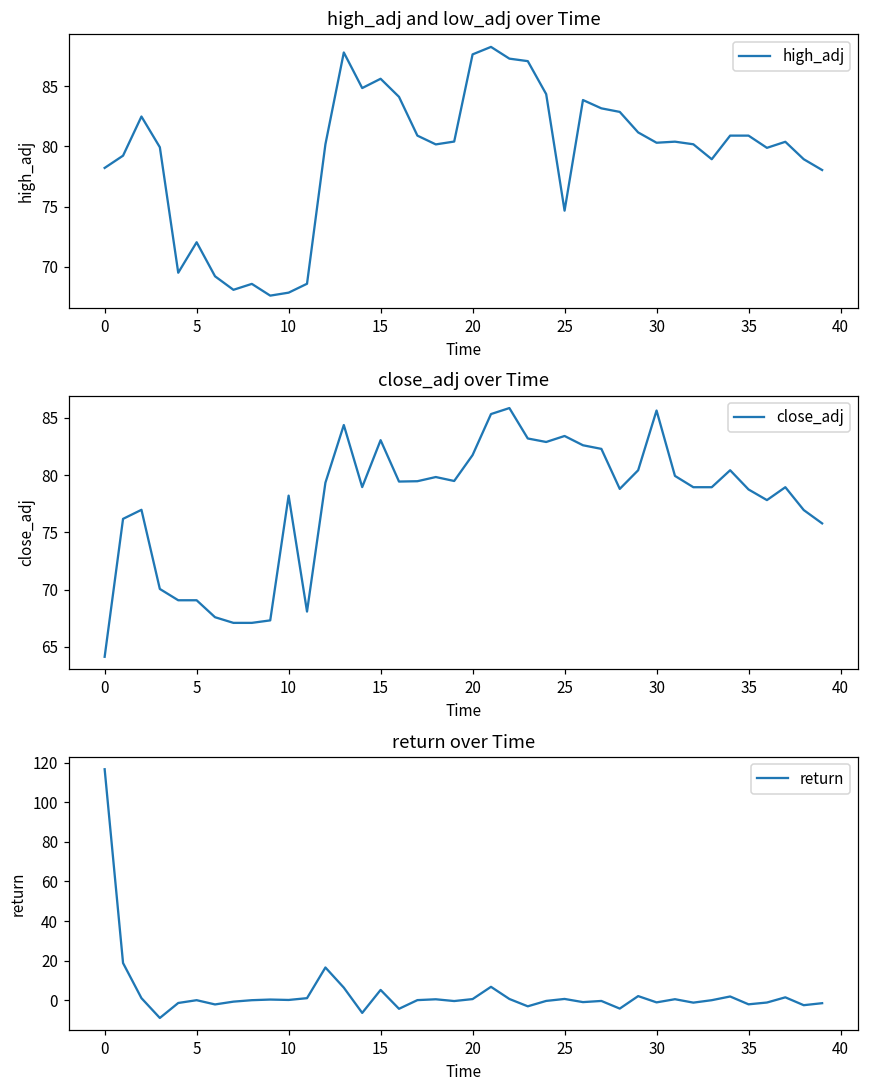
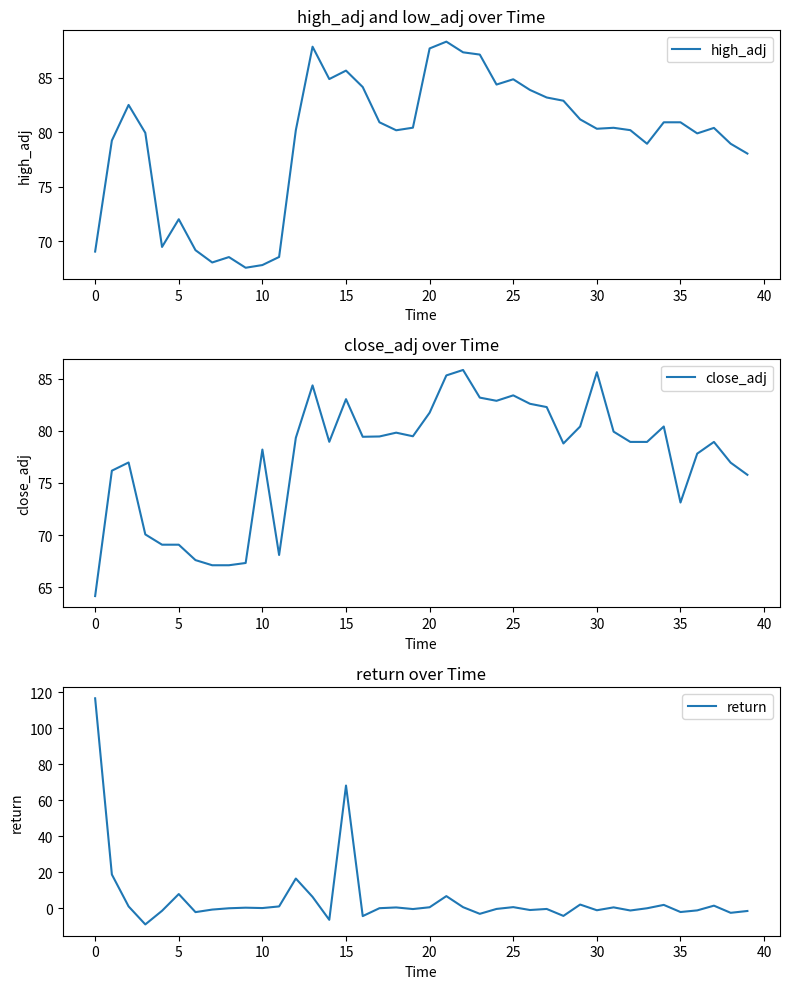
  {
    "high_adj and low_adj over Time": {
-     "0": 78.2,
+     "0": 69.1,
      "5": 72.0,
      "10": 67.8,
      "15": 85.6,
      "20": 87.7,
-     "25": 74.7,
+     "25": 84.8,
      "30": 80.3,
      "35": 80.9
    },
    "close_adj over Time": {
      "0": 64.1,
      "5": 69.1,
      "10": 78.2,
      "15": 83.0,
      "20": 81.7,
      "25": 83.4,
      "30": 85.6,
-     "35": 78.7
+     "35": 73.1
    },
    "return over Time": {
      "0": 117,
-     "5": 0,
+     "5": 8,
      "10": 0,
-     "15": 5,
+     "15": 68,
      "20": 1,
      "25": 1,
      "30": -1,
      "35": -2
    }
  }
